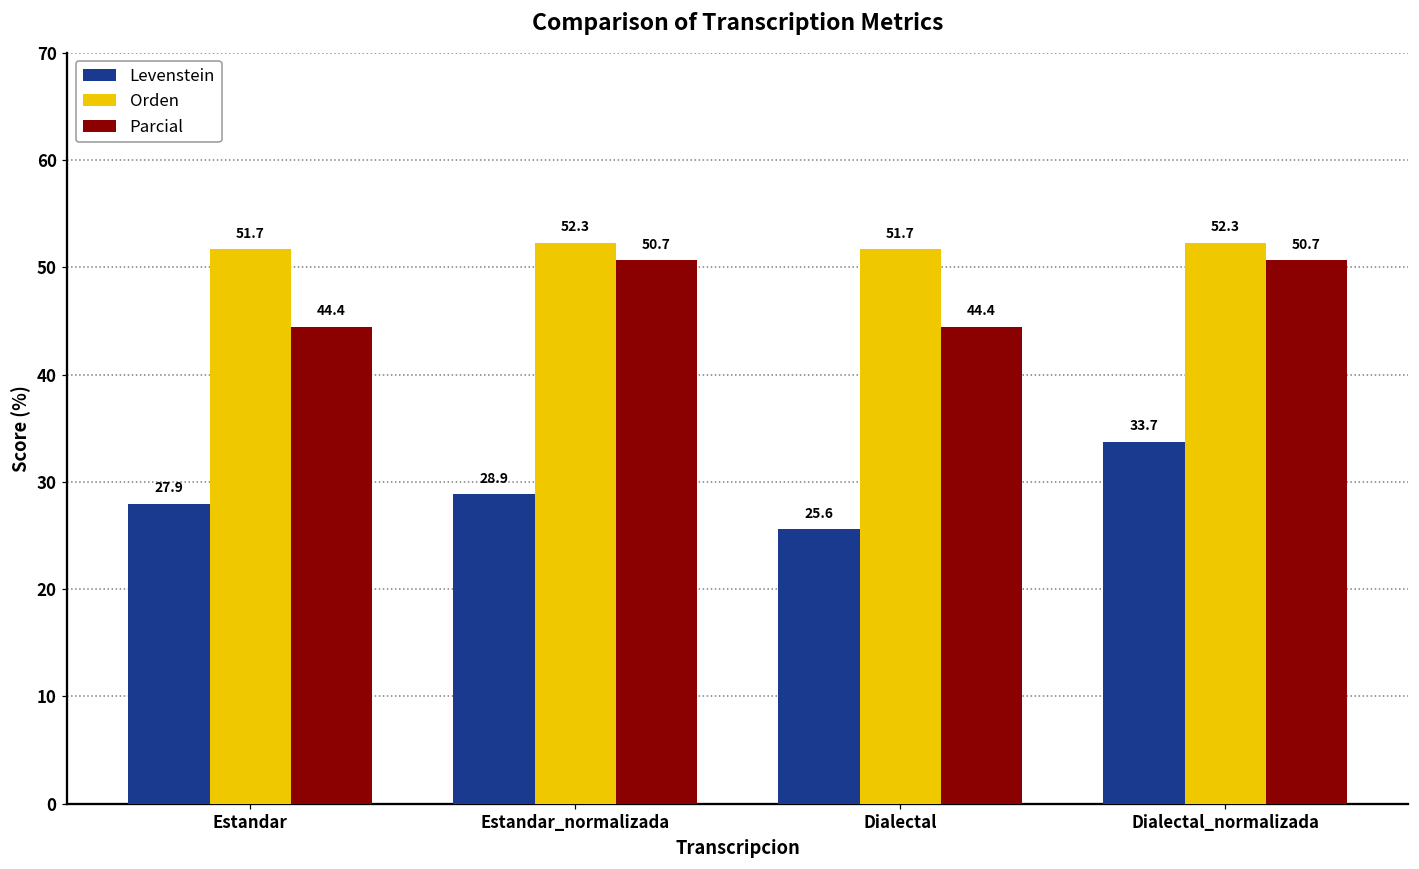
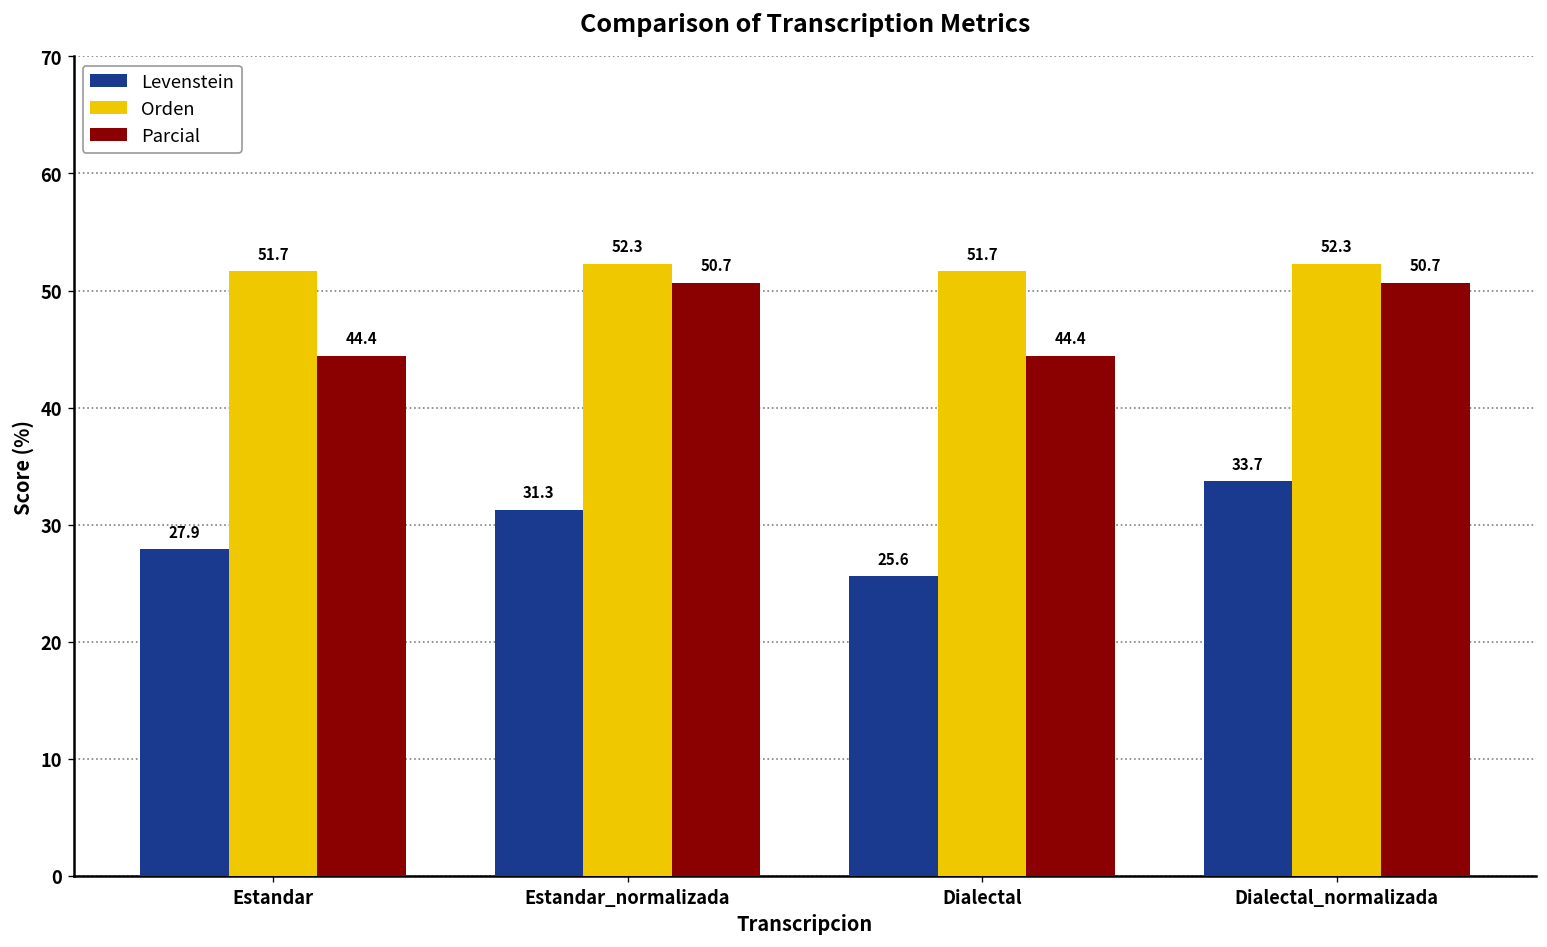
  {
    "Levenstein": {
      "Estandar": 27.9,
-     "Estandar_normalizada": 28.9,
+     "Estandar_normalizada": 31.3,
      "Dialectal": 25.6,
      "Dialectal_normalizada": 33.7
    },
    "Orden": {
      "Estandar": 51.7,
      "Estandar_normalizada": 52.3,
      "Dialectal": 51.7,
      "Dialectal_normalizada": 52.3
    },
    "Parcial": {
      "Estandar": 44.4,
      "Estandar_normalizada": 50.7,
      "Dialectal": 44.4,
      "Dialectal_normalizada": 50.7
    }
  }
